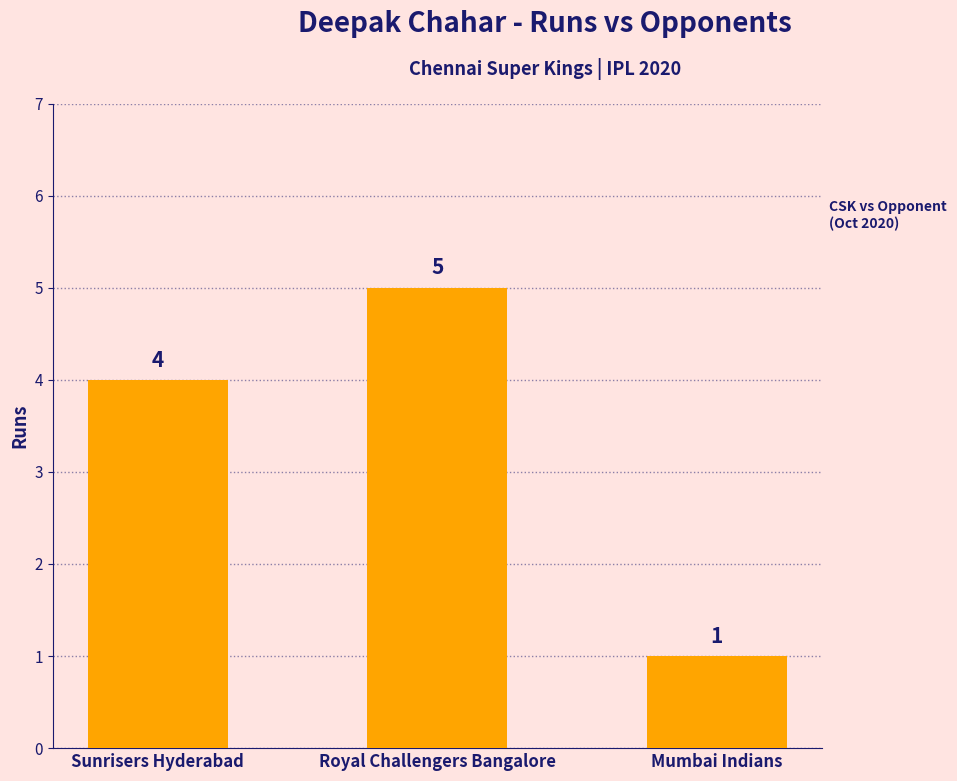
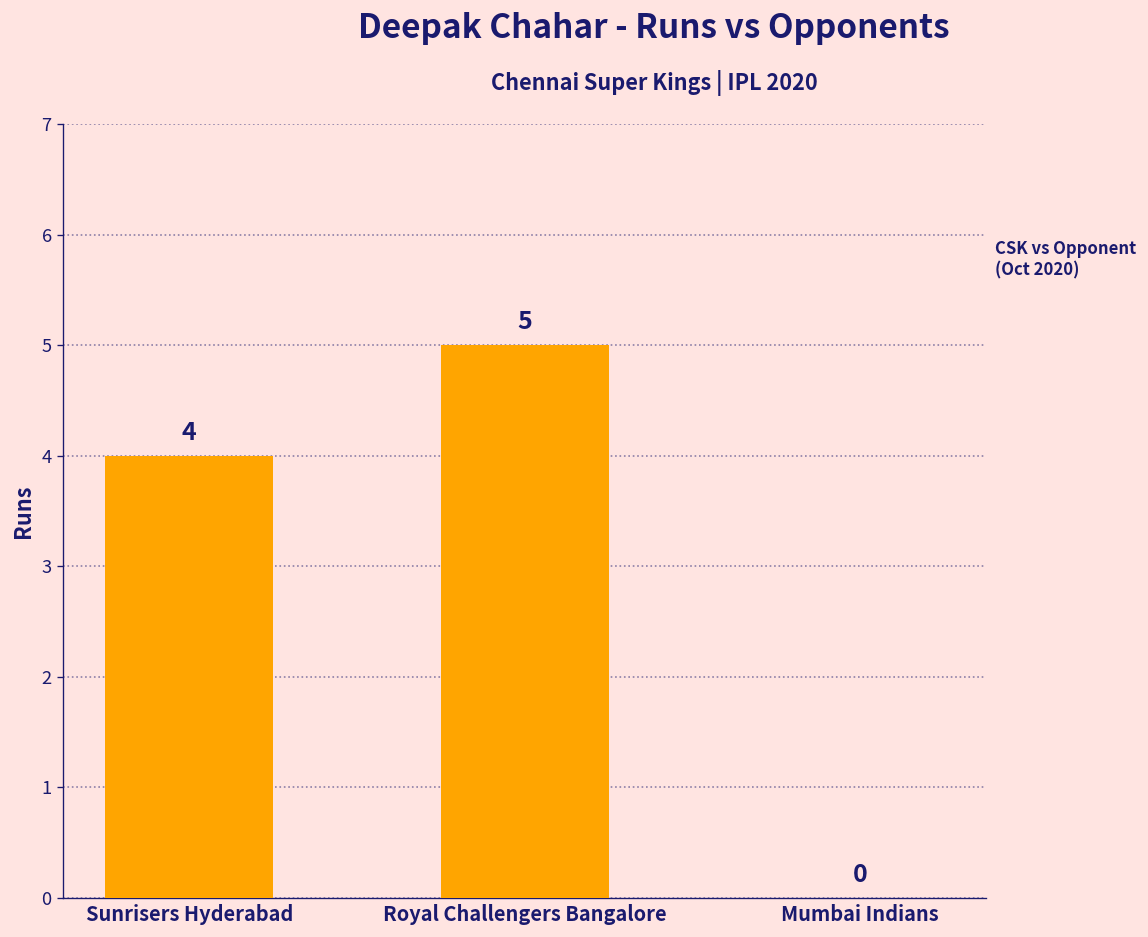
  {
    "Sunrisers Hyderabad": 4,
    "Royal Challengers Bangalore": 5,
-   "Mumbai Indians": 1
+   "Mumbai Indians": 0
  }
